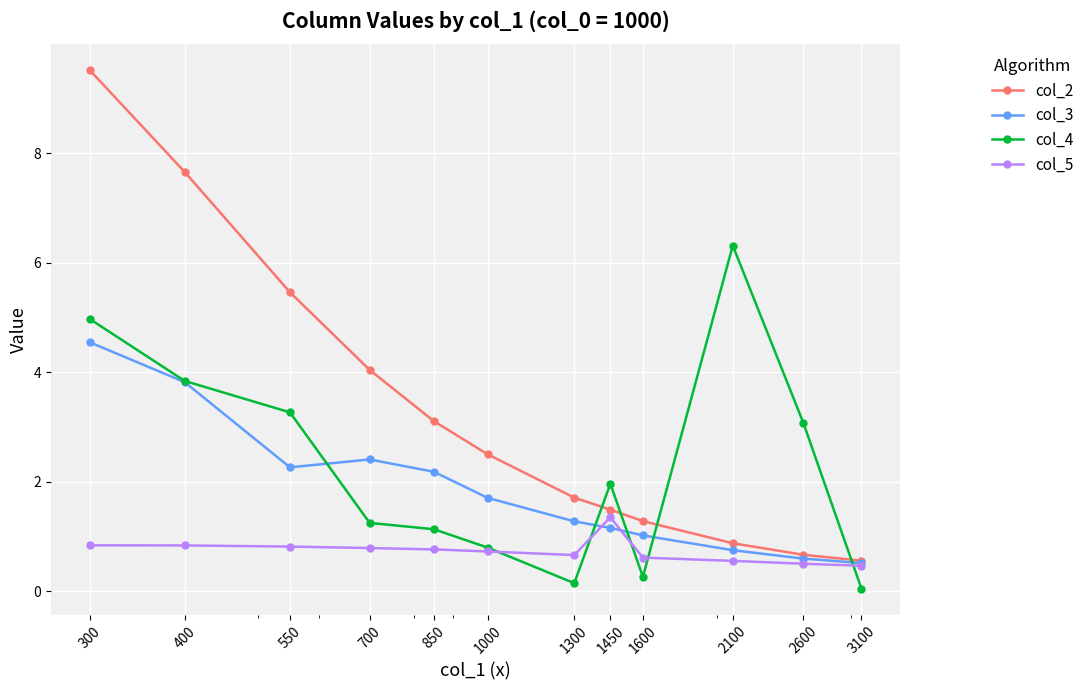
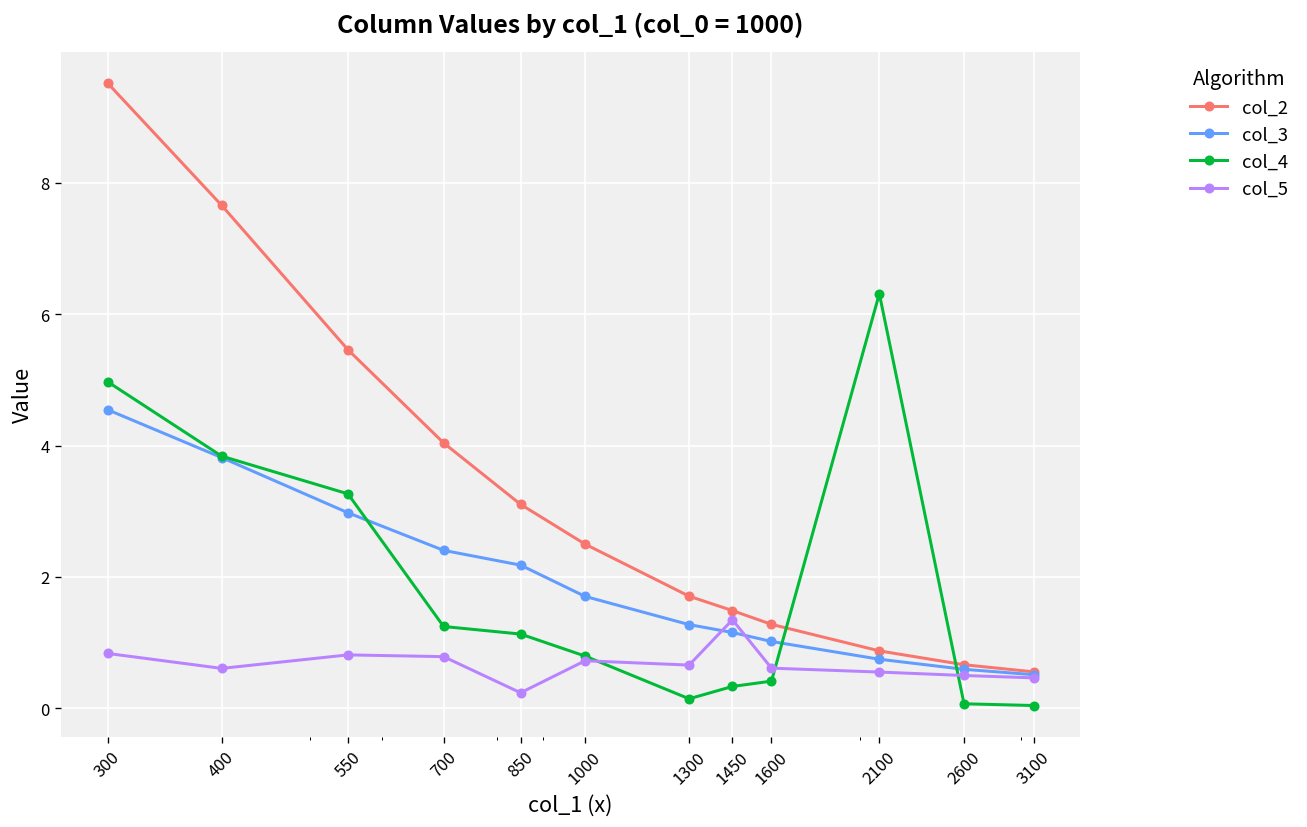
  {
    "col_2": {
      "300": 9.5,
      "400": 7.7,
      "550": 5.5,
      "700": 4.0,
      "850": 3.1,
      "1000": 2.5,
      "1300": 1.7,
      "1450": 1.5,
      "1600": 1.3,
      "2100": 0.9,
      "2600": 0.7
    },
    "col_3": {
      "300": 4.5,
-     "550": 2.3,
+     "550": 3.0,
      "700": 2.4,
      "850": 2.2,
      "1000": 1.7,
      "1300": 1.3,
      "1450": 1.2,
      "1600": 1.0,
      "2100": 0.7,
      "2600": 0.6
    },
    "col_4": {
      "300": 5.0,
      "550": 3.3,
      "700": 1.2,
      "850": 1.1,
      "1000": 0.8,
      "1300": 0.1,
-     "1450": 2.0,
-     "1600": 0.3,
+     "1450": 0.3,
+     "1600": 0.4,
      "2100": 6.3,
-     "2600": 3.1,
+     "2600": 0.1,
      "3100": 0.0
    },
    "col_5": {
      "300": 0.8,
-     "400": 0.8,
+     "400": 0.6,
      "550": 0.8,
      "700": 0.8,
-     "850": 0.8,
+     "850": 0.2,
      "1000": 0.7,
      "1300": 0.7,
      "1450": 1.3,
      "1600": 0.6,
      "2100": 0.6,
      "2600": 0.5,
      "3100": 0.5
    }
  }
